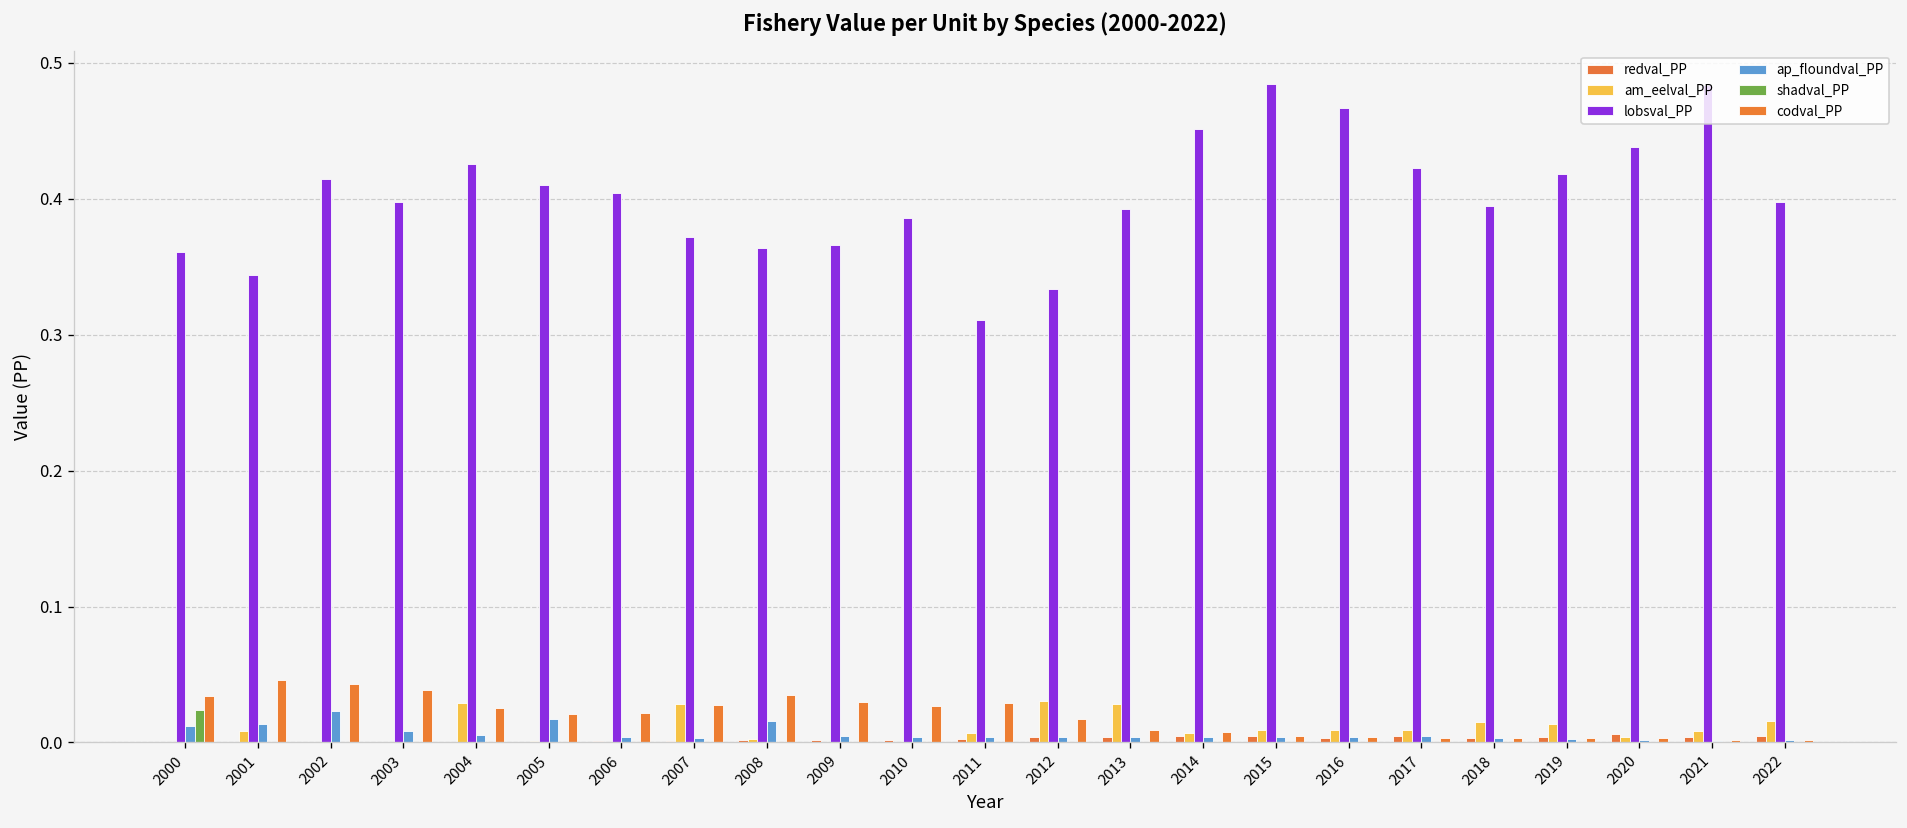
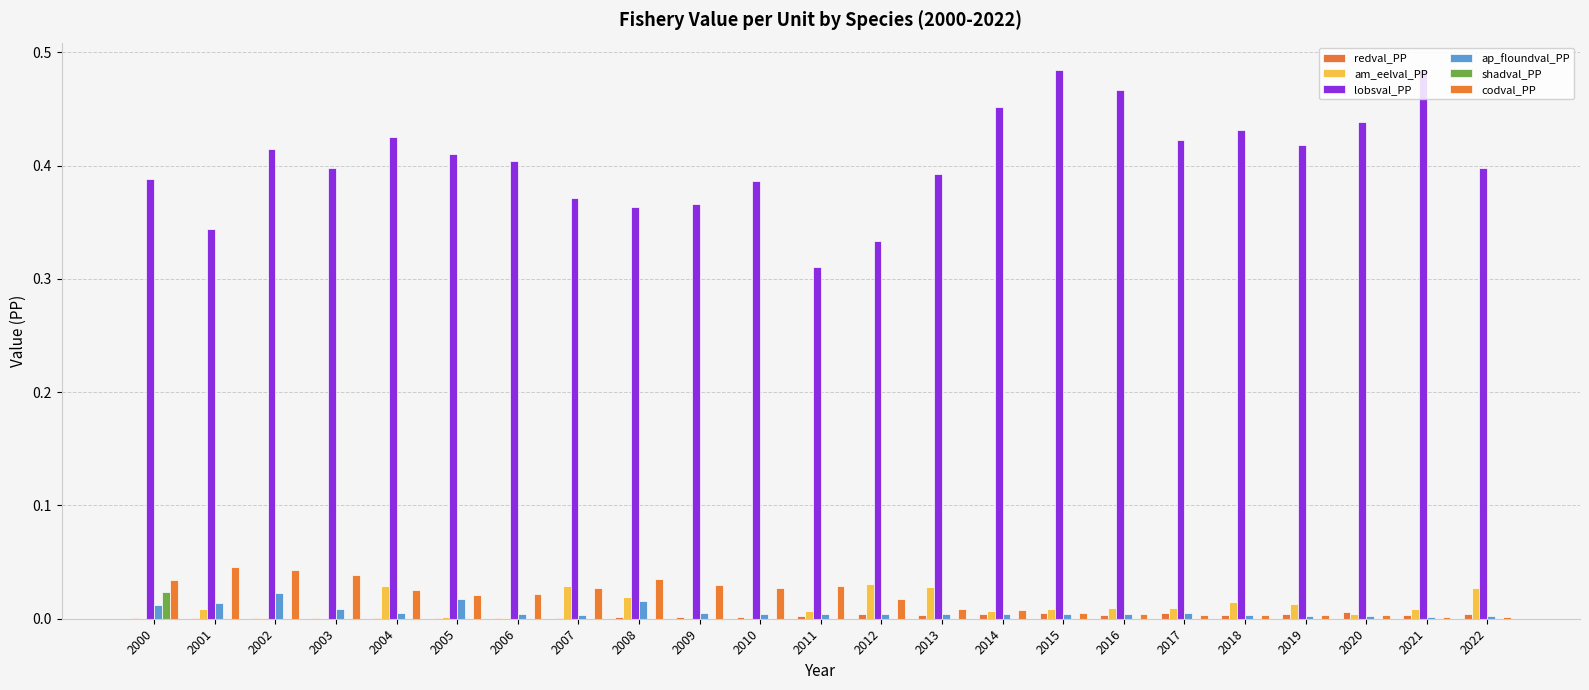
  {
    "am_eelval_PP": {
      "2001": 0.008,
      "2004": 0.029,
      "2007": 0.029,
-     "2008": 0.002,
+     "2008": 0.019,
      "2011": 0.007,
      "2012": 0.030,
      "2013": 0.028,
      "2014": 0.007,
      "2015": 0.009,
      "2016": 0.009,
      "2017": 0.009,
      "2018": 0.015,
      "2019": 0.013,
      "2020": 0.004,
      "2021": 0.009,
-     "2022": 0.016
+     "2022": 0.027
    },
    "lobsval_PP": {
-     "2000": 0.361,
+     "2000": 0.388,
      "2001": 0.344,
      "2002": 0.415,
      "2003": 0.398,
      "2004": 0.426,
      "2005": 0.410,
      "2006": 0.404,
      "2007": 0.372,
      "2008": 0.364,
      "2009": 0.366,
      "2010": 0.386,
      "2011": 0.311,
      "2012": 0.334,
      "2013": 0.393,
      "2014": 0.451,
      "2015": 0.484,
      "2016": 0.467,
      "2017": 0.423,
-     "2018": 0.395,
+     "2018": 0.431,
      "2019": 0.418,
      "2020": 0.438,
      "2022": 0.398
    },
    "ap_floundval_PP": {
      "2000": 0.012,
      "2001": 0.014,
      "2002": 0.023,
      "2003": 0.009,
      "2004": 0.005,
      "2005": 0.018,
      "2006": 0.004,
      "2007": 0.004,
      "2008": 0.016,
      "2009": 0.005,
      "2010": 0.004,
      "2011": 0.004,
      "2012": 0.004,
      "2013": 0.004,
      "2014": 0.004,
      "2015": 0.004,
      "2016": 0.004,
      "2017": 0.005,
      "2018": 0.004,
      "2019": 0.003
    },
    "shadval_PP": {
      "2000": 0.024
    }
  }
